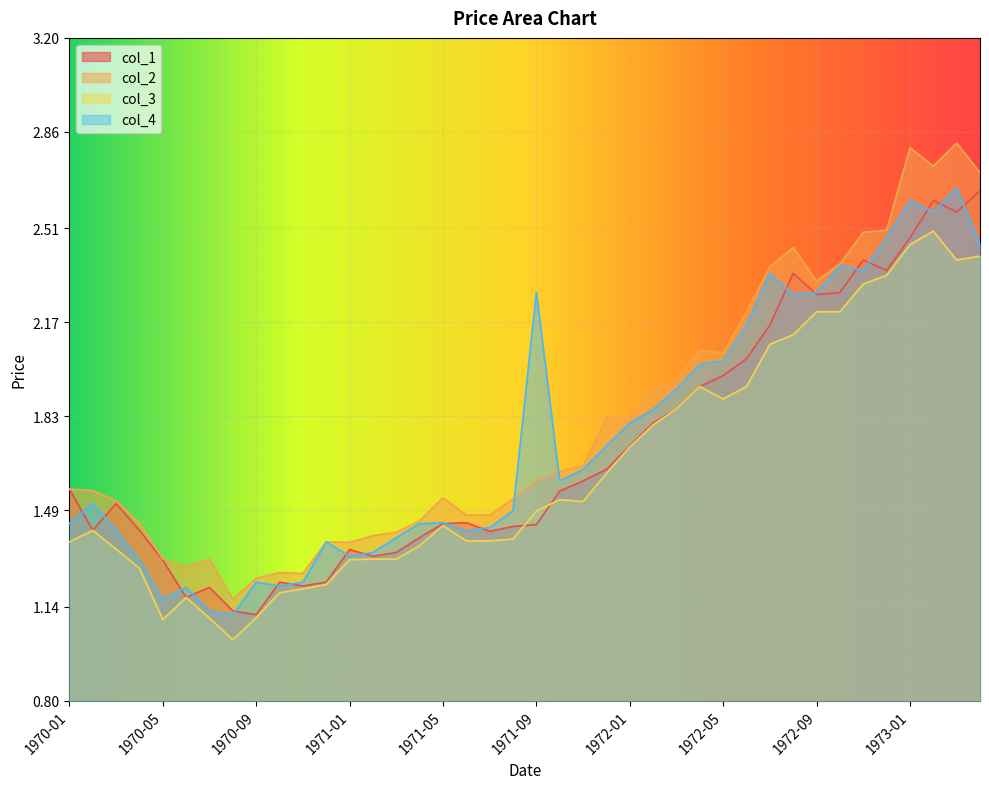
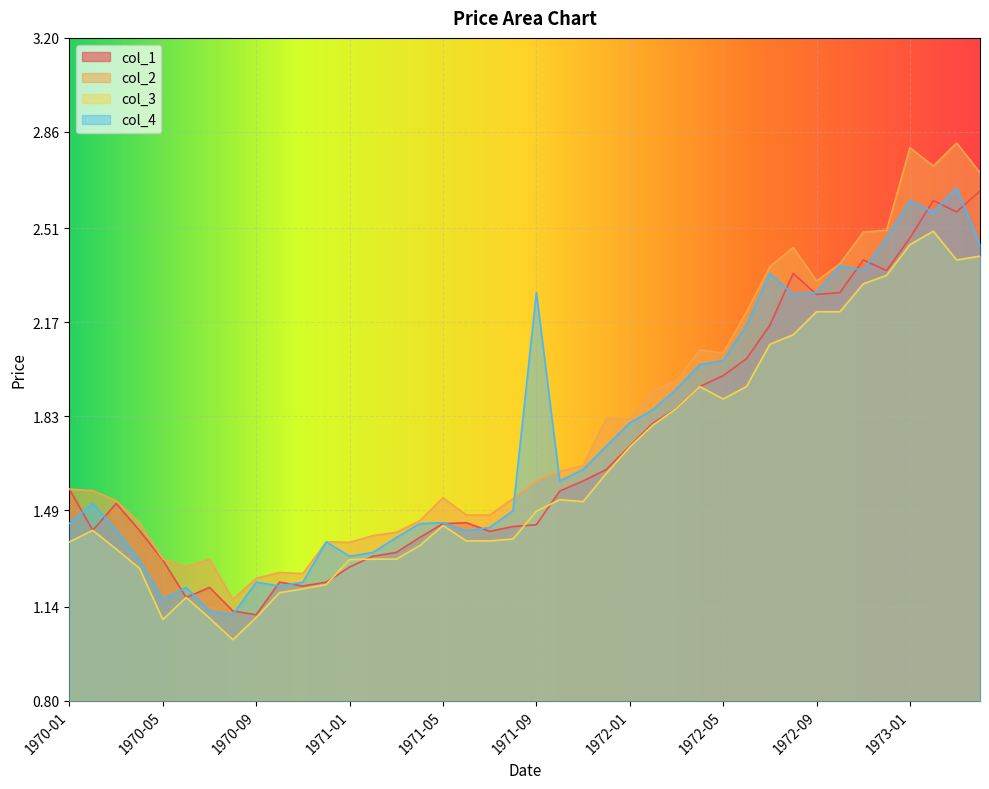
  {
    "col_1": {
      "1970-09": 1.11,
-     "1971-01": 1.35,
+     "1971-01": 1.28,
      "1971-09": 1.44,
      "1972-05": 1.98,
      "1973-01": 2.48
    },
    "col_4": {
      "1970-01": 1.44,
      "1970-05": 1.17,
      "1970-09": 1.23,
      "1971-01": 1.32,
      "1971-09": 2.28,
      "1972-01": 1.81,
      "1972-05": 2.03,
      "1973-01": 2.61
    }
  }
